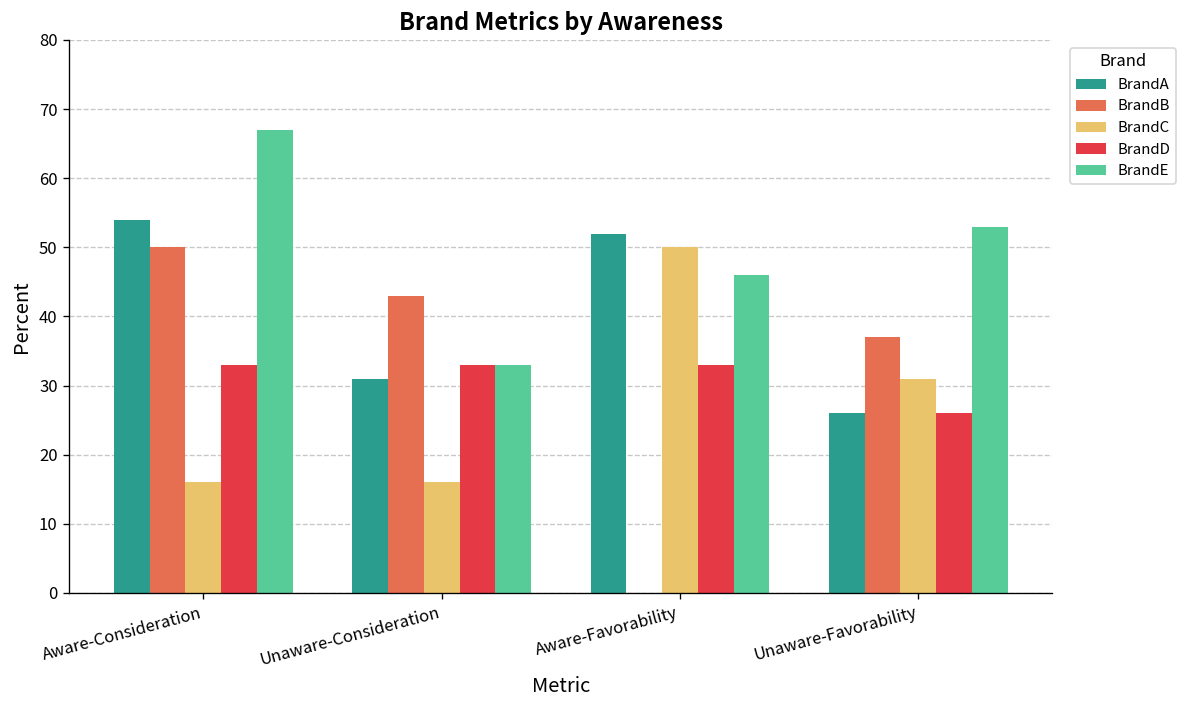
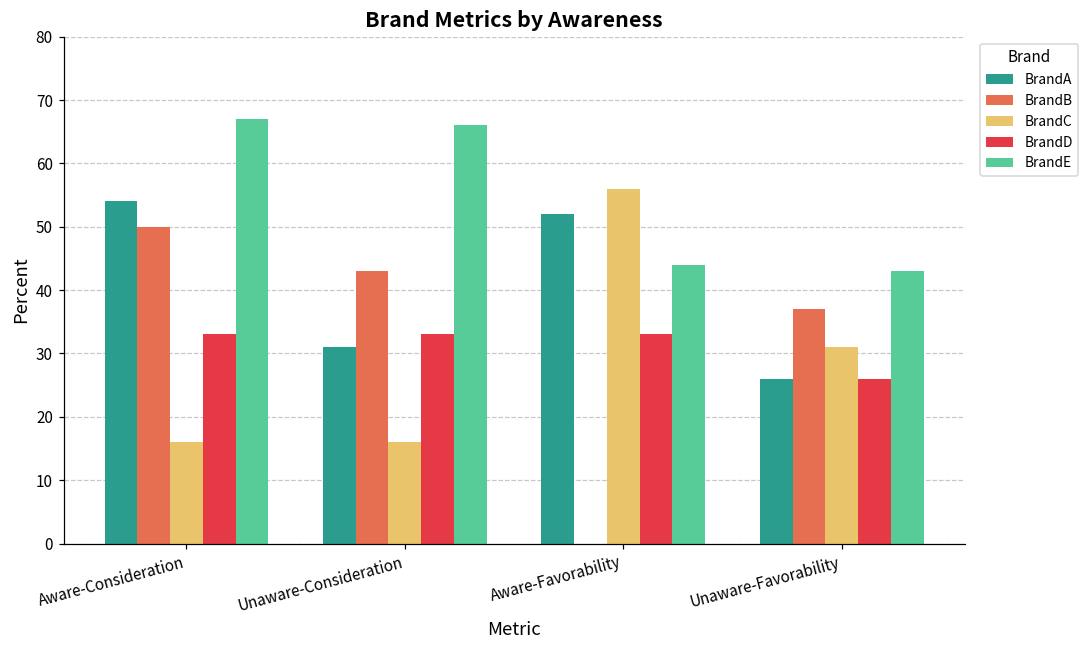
  {
    "BrandA": {
      "Aware-Consideration": 54,
      "Unaware-Consideration": 31,
      "Aware-Favorability": 52,
      "Unaware-Favorability": 26
    },
    "BrandC": {
      "Aware-Consideration": 16,
      "Unaware-Consideration": 16,
-     "Aware-Favorability": 50,
+     "Aware-Favorability": 56,
      "Unaware-Favorability": 31
    },
    "BrandE": {
      "Aware-Consideration": 67,
-     "Unaware-Consideration": 33,
-     "Aware-Favorability": 46,
-     "Unaware-Favorability": 53
+     "Unaware-Consideration": 66,
+     "Aware-Favorability": 44,
+     "Unaware-Favorability": 43
    }
  }
